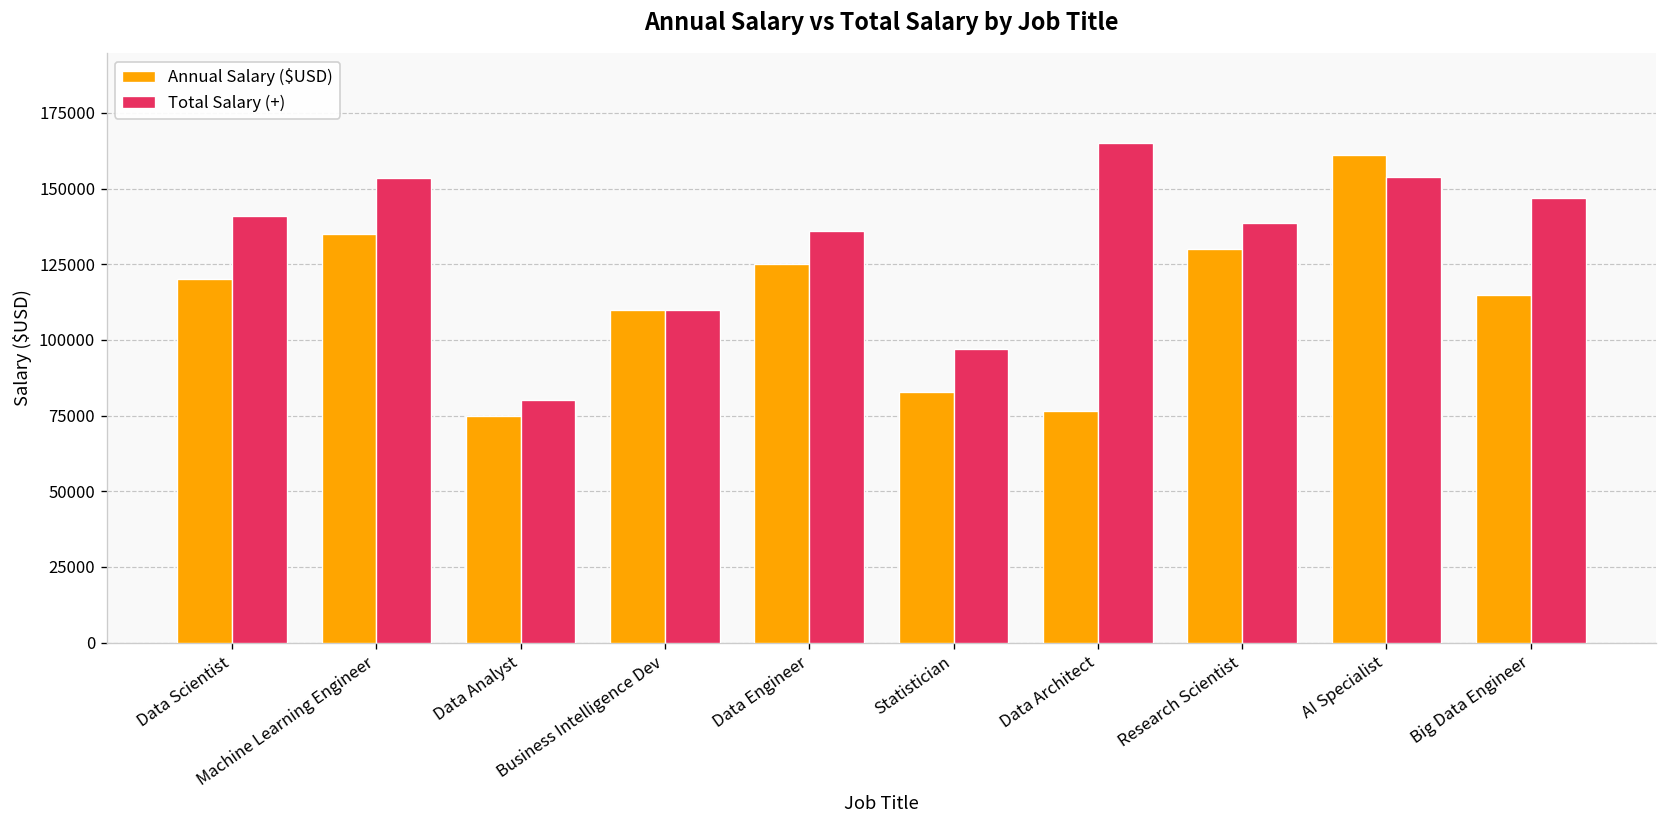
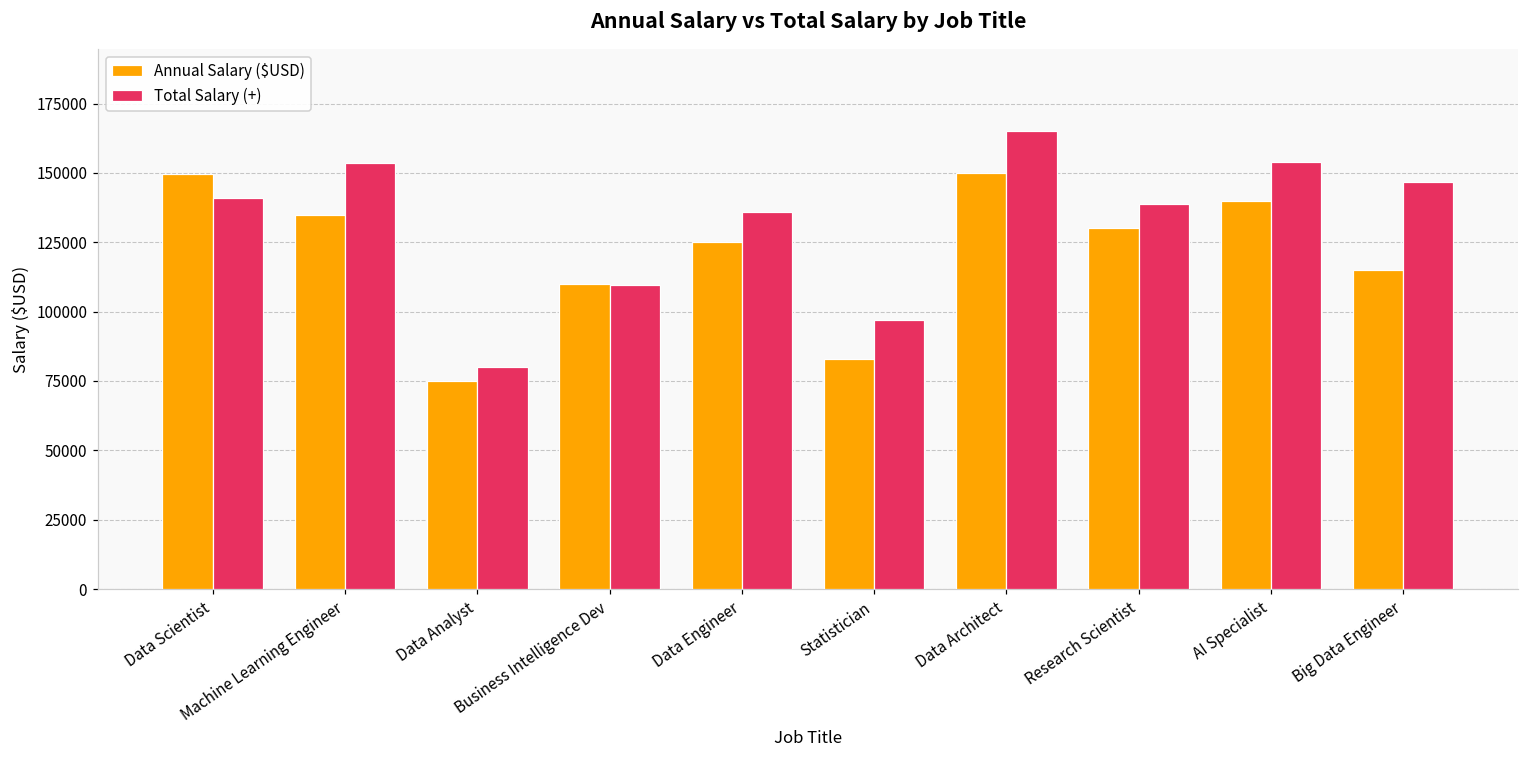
  {
    "Annual Salary ($USD)": {
-     "Data Scientist": 120000,
+     "Data Scientist": 150000,
      "Machine Learning Engineer": 135000,
      "Data Analyst": 75000,
      "Business Intelligence Dev": 110000,
      "Data Engineer": 125000,
      "Statistician": 83000,
-     "Data Architect": 76000,
+     "Data Architect": 150000,
      "Research Scientist": 130000,
-     "AI Specialist": 161000,
+     "AI Specialist": 140000,
      "Big Data Engineer": 115000
    },
    "Total Salary (+)": {
      "Data Scientist": 141000,
      "Machine Learning Engineer": 153000,
      "Data Analyst": 80000,
      "Business Intelligence Dev": 110000,
      "Data Engineer": 136000,
      "Statistician": 97000,
      "Data Architect": 165000,
      "Research Scientist": 139000,
      "AI Specialist": 154000,
      "Big Data Engineer": 147000
    }
  }
